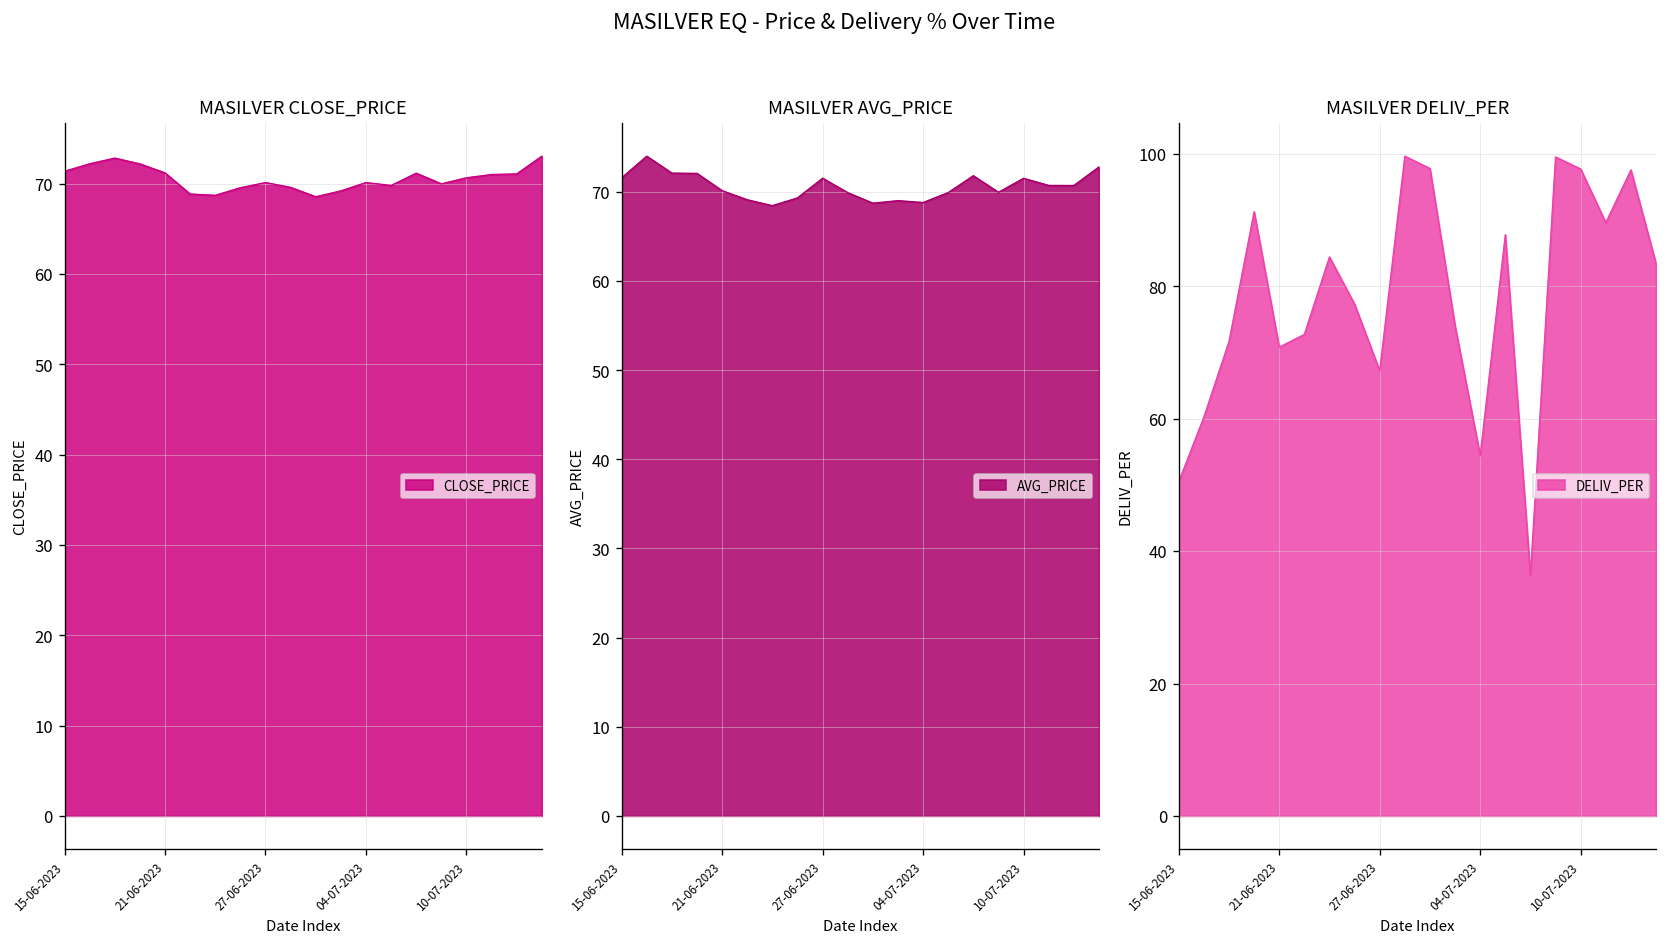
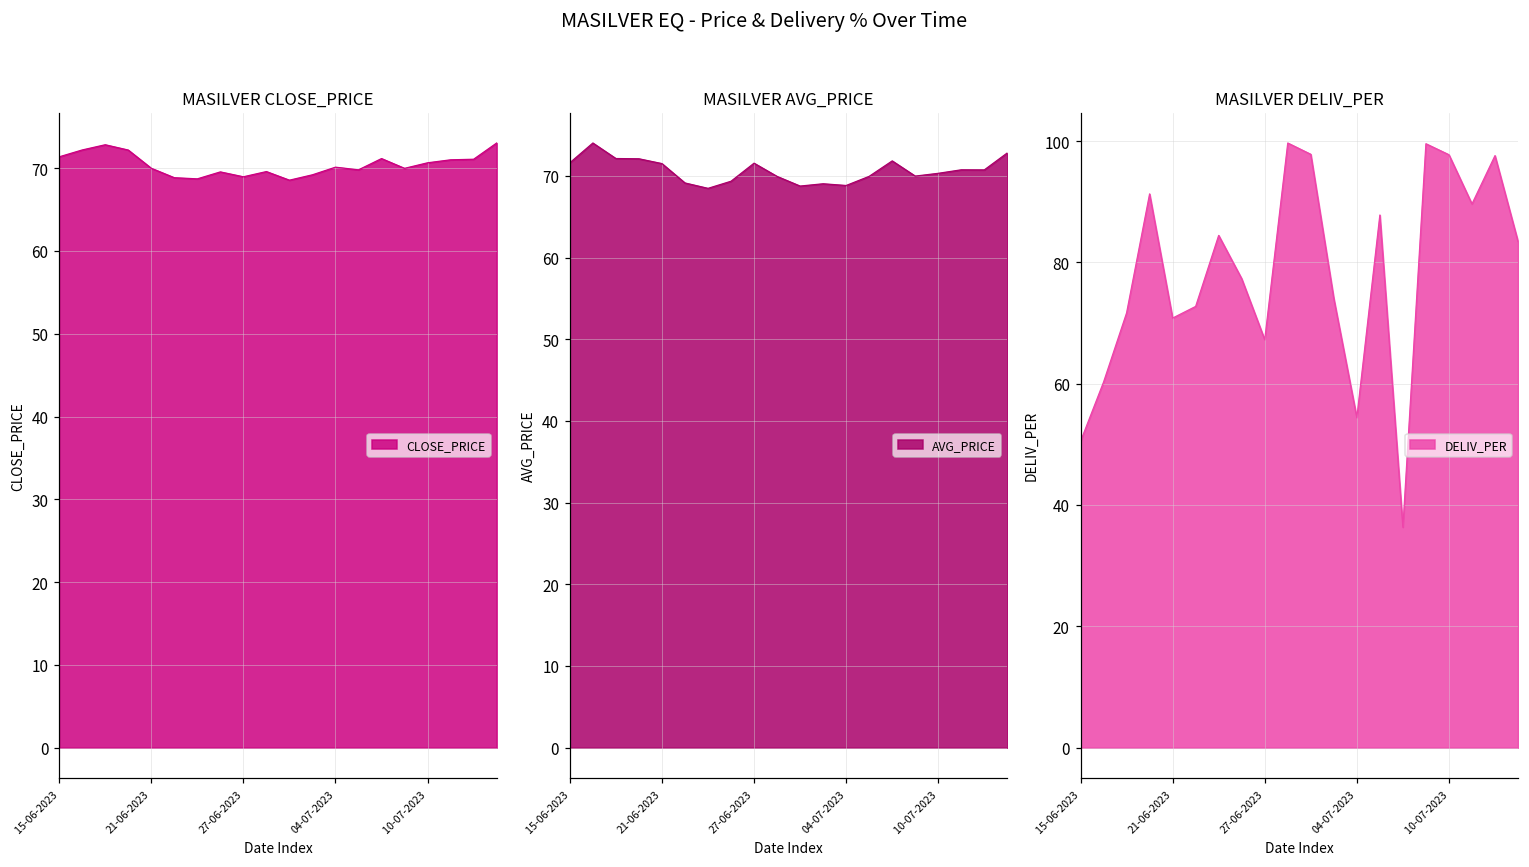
  {
    "MASILVER CLOSE_PRICE": {
      "15-06-2023": 71,
-     "21-06-2023": 71,
-     "27-06-2023": 70,
+     "21-06-2023": 70,
+     "27-06-2023": 69,
      "04-07-2023": 70,
      "10-07-2023": 71
    },
    "MASILVER AVG_PRICE": {
      "15-06-2023": 72,
-     "21-06-2023": 70,
+     "21-06-2023": 72,
      "27-06-2023": 72,
      "04-07-2023": 69,
-     "10-07-2023": 72
+     "10-07-2023": 70
    },
    "MASILVER DELIV_PER": {
      "15-06-2023": 51,
      "21-06-2023": 71,
      "27-06-2023": 67,
      "04-07-2023": 54,
      "10-07-2023": 98
    }
  }
